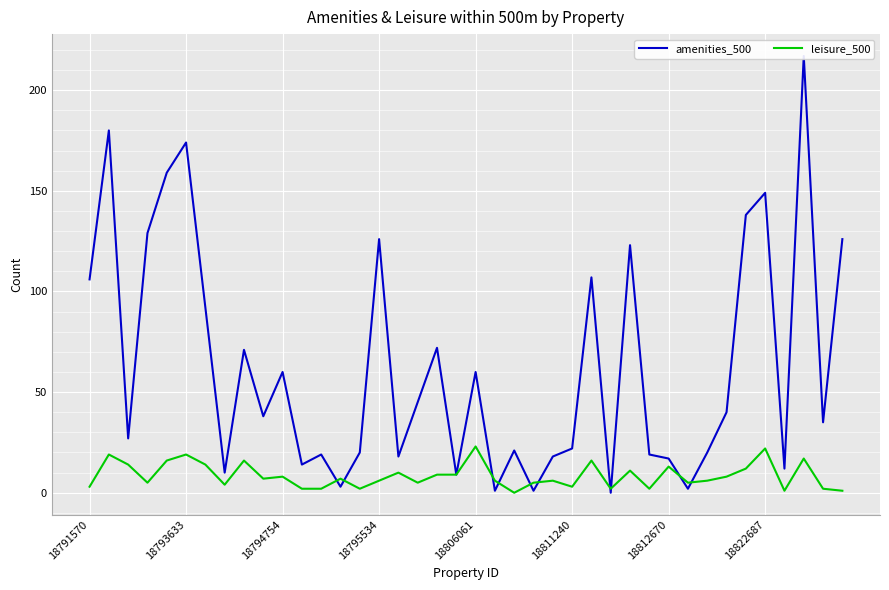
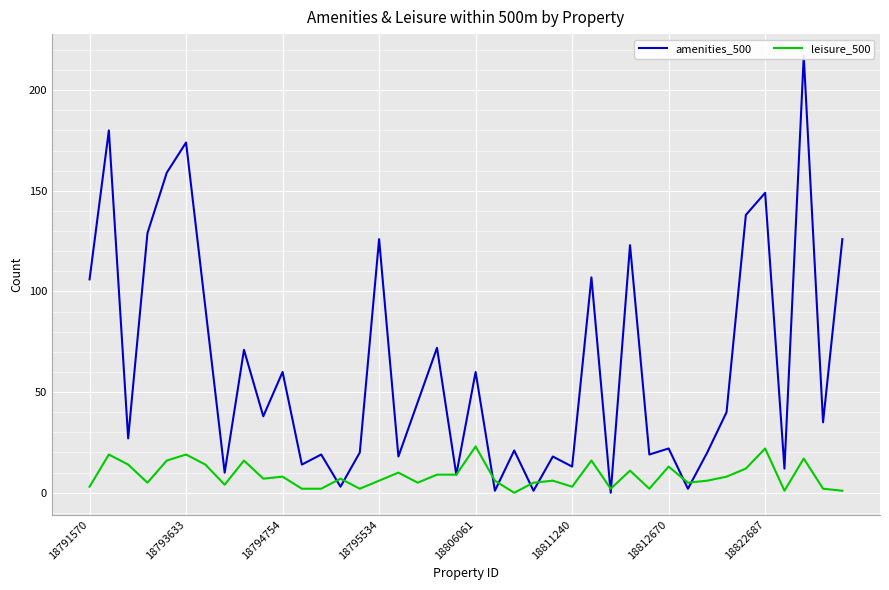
  {
    "amenities_500": {
      "18791570": 106,
      "18793633": 174,
      "18794754": 60,
      "18795534": 126,
      "18806061": 60,
-     "18811240": 22,
-     "18812670": 17,
+     "18811240": 13,
+     "18812670": 22,
      "18822687": 149
    },
    "leisure_500": {
      "18791570": 3,
      "18793633": 19,
      "18794754": 8,
      "18795534": 6,
      "18806061": 23,
      "18811240": 3,
      "18812670": 13,
      "18822687": 22
    }
  }
